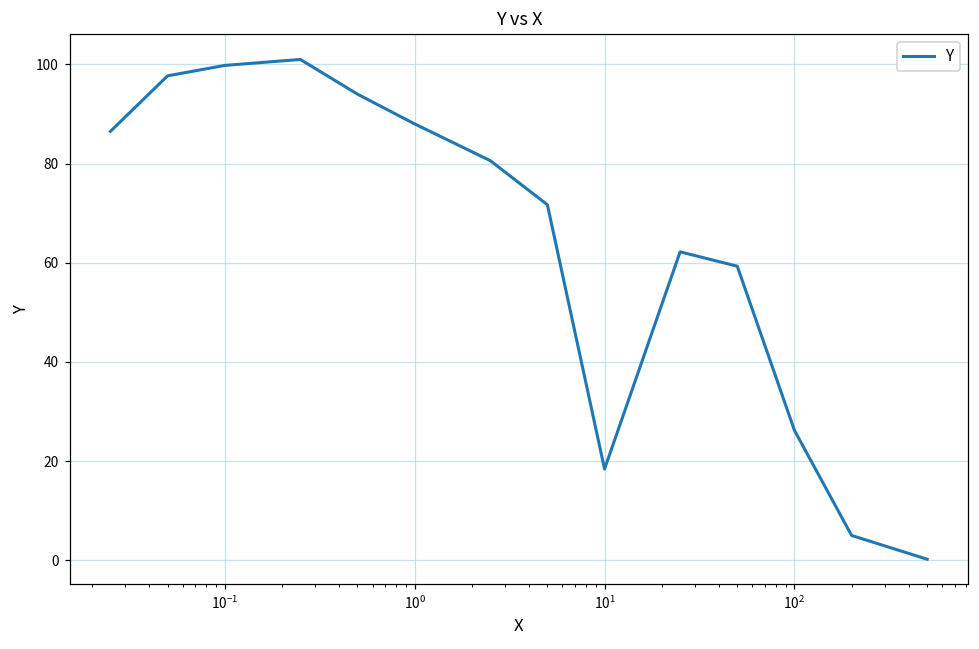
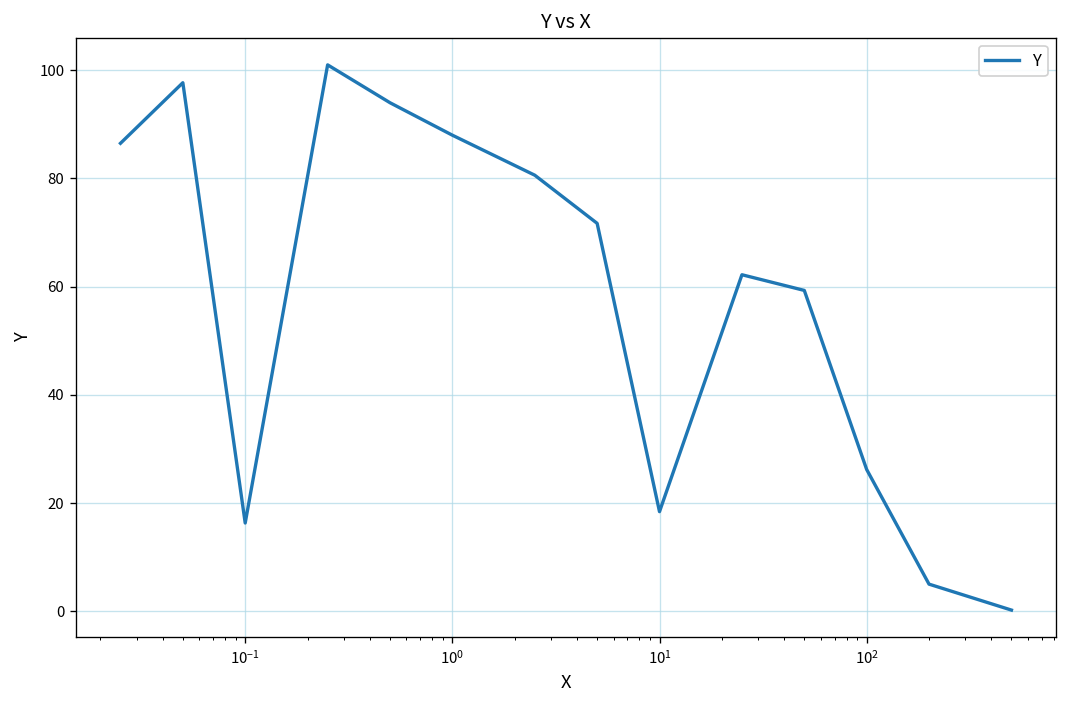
  {
-   "10^-1": 100,
+   "10^-1": 16,
    "10^0": 88,
    "10^1": 18,
    "10^2": 26
  }
